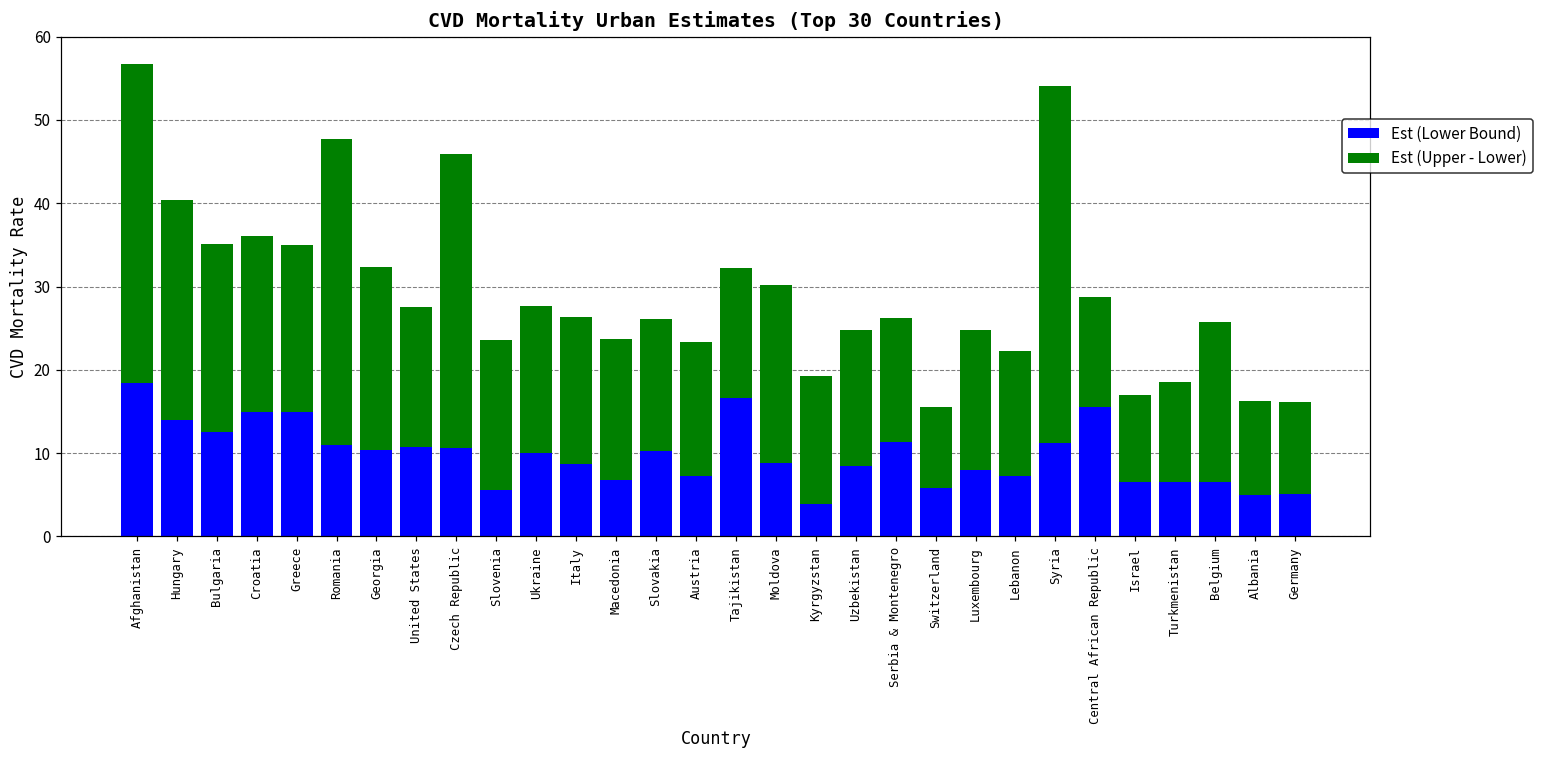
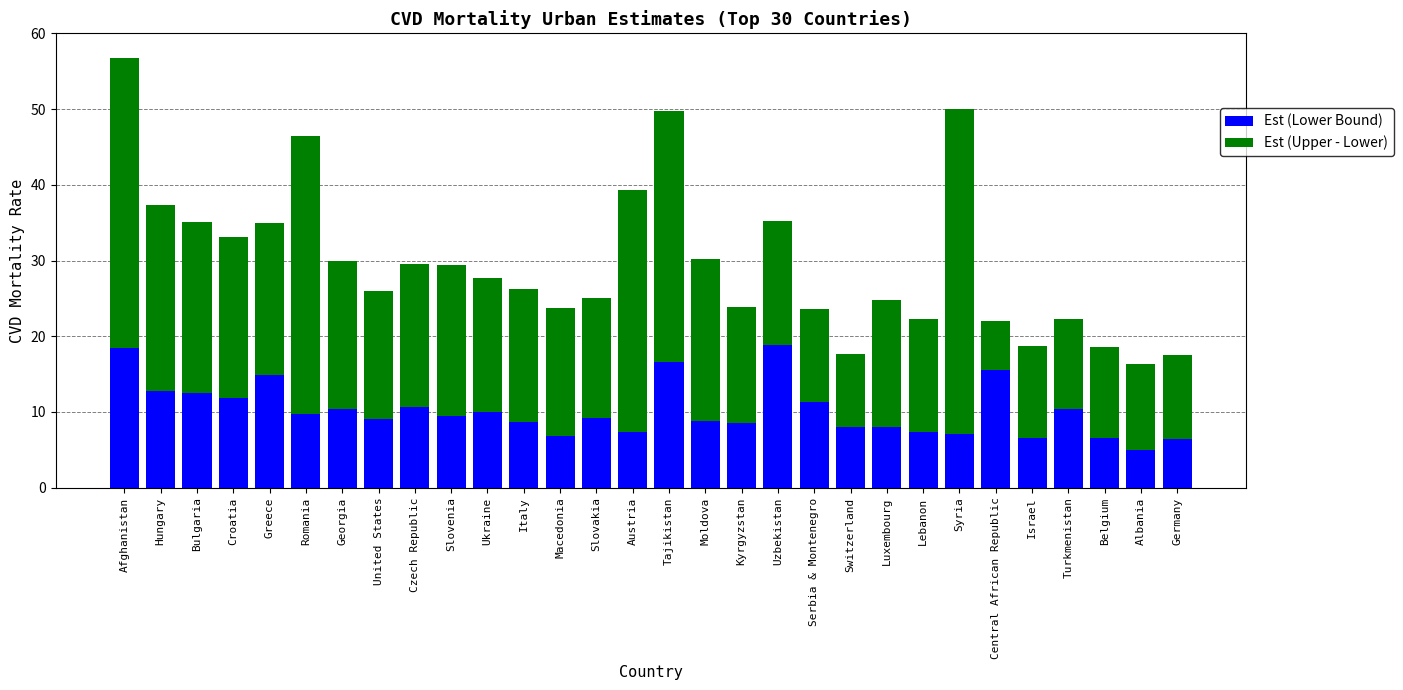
  {
    "Est (Lower Bound)": {
      "Afghanistan": 18,
-     "Hungary": 14,
+     "Hungary": 13,
      "Bulgaria": 13,
-     "Croatia": 15,
+     "Croatia": 12,
      "Greece": 15,
-     "Romania": 11,
+     "Romania": 10,
      "Georgia": 10,
-     "United States": 11,
+     "United States": 9,
      "Czech Republic": 11,
-     "Slovenia": 6,
+     "Slovenia": 10,
      "Ukraine": 10,
      "Italy": 9,
      "Macedonia": 7,
-     "Slovakia": 10,
+     "Slovakia": 9,
      "Austria": 7,
      "Tajikistan": 17,
      "Moldova": 9,
-     "Kyrgyzstan": 4,
-     "Uzbekistan": 9,
+     "Kyrgyzstan": 9,
+     "Uzbekistan": 19,
      "Serbia & Montenegro": 11,
-     "Switzerland": 6,
+     "Switzerland": 8,
      "Luxembourg": 8,
      "Lebanon": 7,
-     "Syria": 11,
+     "Syria": 7,
      "Central African Republic": 16,
      "Israel": 7,
-     "Turkmenistan": 7,
+     "Turkmenistan": 10,
      "Belgium": 7,
      "Albania": 5,
-     "Germany": 5
+     "Germany": 6
    },
    "Est (Upper - Lower)": {
      "Afghanistan": 38,
-     "Hungary": 26,
+     "Hungary": 25,
      "Bulgaria": 23,
      "Croatia": 21,
      "Greece": 20,
      "Romania": 37,
-     "Georgia": 22,
+     "Georgia": 20,
      "United States": 17,
-     "Czech Republic": 35,
-     "Slovenia": 18,
+     "Czech Republic": 19,
+     "Slovenia": 20,
      "Ukraine": 18,
      "Italy": 18,
      "Macedonia": 17,
      "Slovakia": 16,
-     "Austria": 16,
-     "Tajikistan": 16,
+     "Austria": 32,
+     "Tajikistan": 33,
      "Moldova": 21,
      "Kyrgyzstan": 15,
      "Uzbekistan": 16,
-     "Serbia & Montenegro": 15,
+     "Serbia & Montenegro": 12,
      "Switzerland": 10,
      "Luxembourg": 17,
      "Lebanon": 15,
      "Syria": 43,
-     "Central African Republic": 13,
-     "Israel": 10,
+     "Central African Republic": 7,
+     "Israel": 12,
      "Turkmenistan": 12,
-     "Belgium": 19,
+     "Belgium": 12,
      "Albania": 11,
      "Germany": 11
    }
  }
